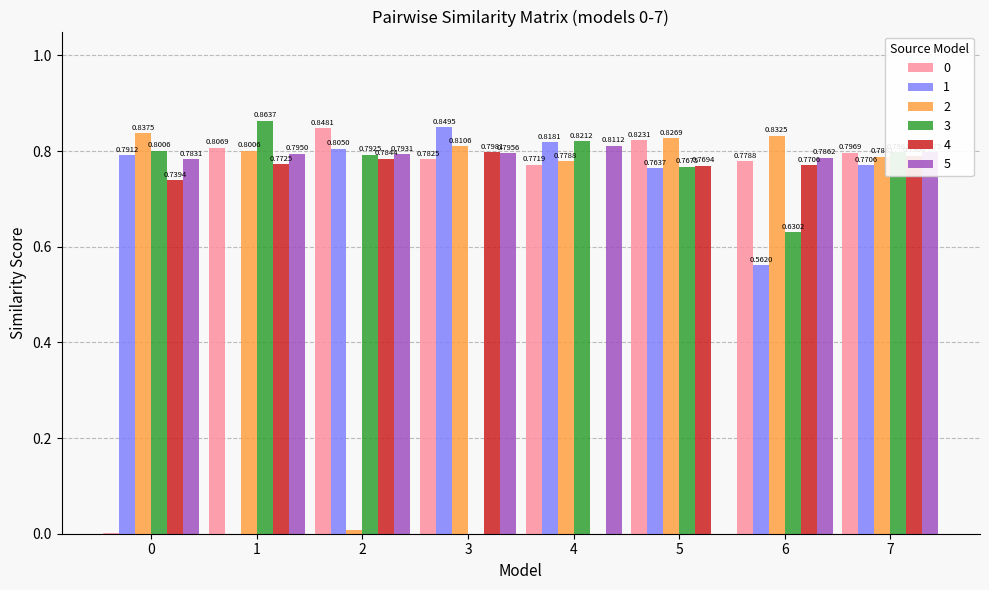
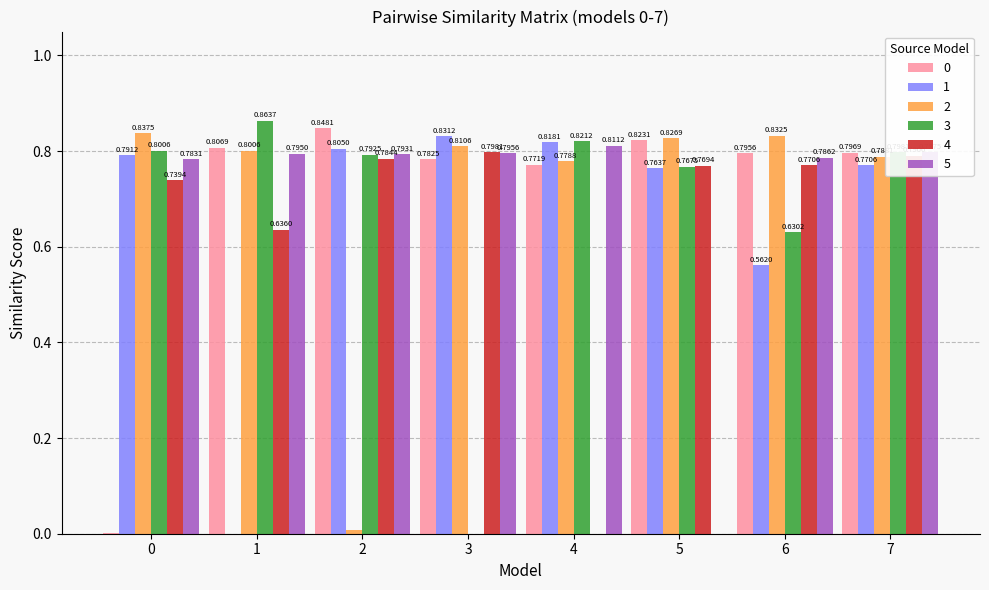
  {
    "0": {
      "1": 0.8069,
      "2": 0.8481,
      "3": 0.7825,
      "4": 0.7719,
      "5": 0.8231,
-     "6": 0.7788,
+     "6": 0.7956,
      "7": 0.7969
    },
    "1": {
      "0": 0.7912,
      "2": 0.8050,
-     "3": 0.8495,
+     "3": 0.8312,
      "4": 0.8181,
      "5": 0.7637,
      "6": 0.5620,
      "7": 0.7706
    },
    "2": {
      "0": 0.8375,
      "1": 0.8006,
      "3": 0.8106,
      "4": 0.7788,
      "5": 0.8269,
      "6": 0.8325
    },
    "3": {
      "0": 0.8006,
      "1": 0.8637,
      "4": 0.8212,
      "6": 0.6302
    },
    "4": {
      "0": 0.7394,
-     "1": 0.7725,
+     "1": 0.6360,
      "6": 0.7706
    },
    "5": {
      "0": 0.7831,
      "1": 0.7950,
      "4": 0.8112,
      "6": 0.7862
    }
  }
